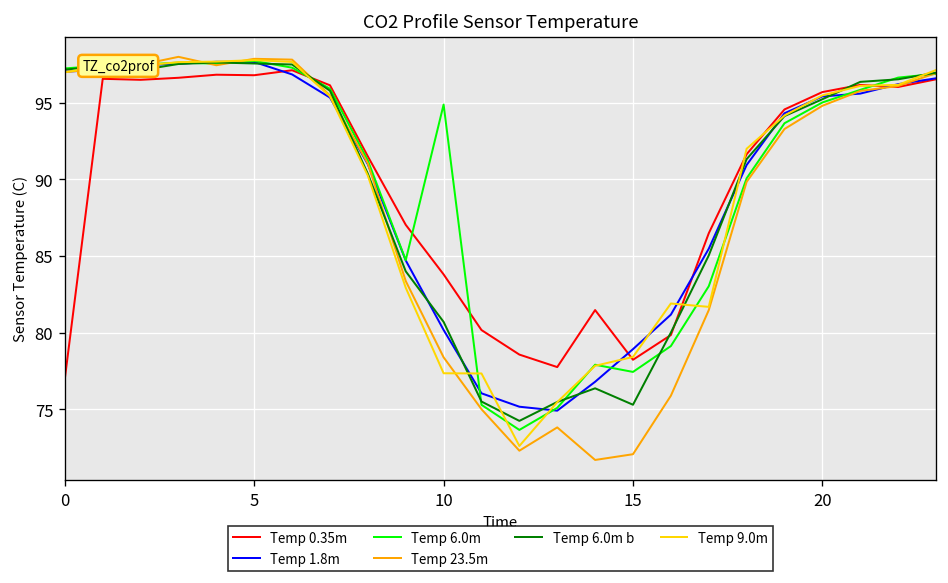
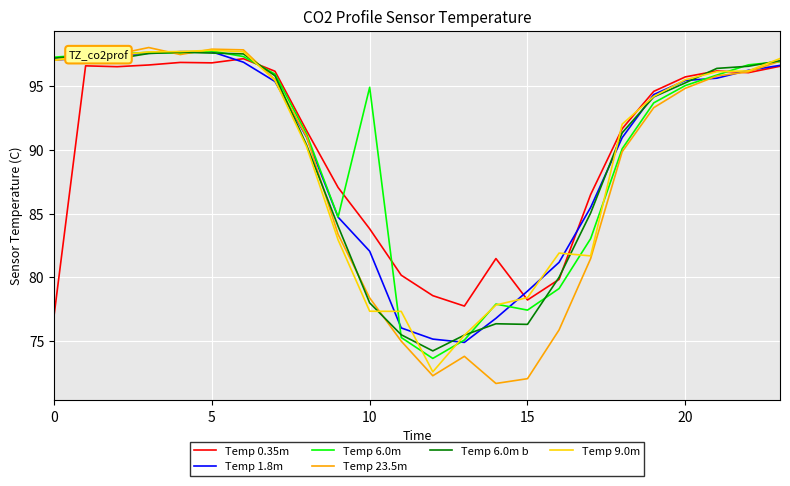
  {
    "Temp 0.35m": {
      "0": 77.0,
      "5": 96.8,
      "10": 83.8,
      "20": 95.7
    },
    "Temp 1.8m": {
-     "10": 80.2,
+     "10": 82.0,
      "15": 78.9
    },
    "Temp 6.0m": {
      "10": 94.9,
      "15": 77.4,
      "20": 95.0
    },
    "Temp 6.0m b": {
-     "10": 80.7,
-     "15": 75.3
+     "10": 78.0,
+     "15": 76.3
    }
  }
